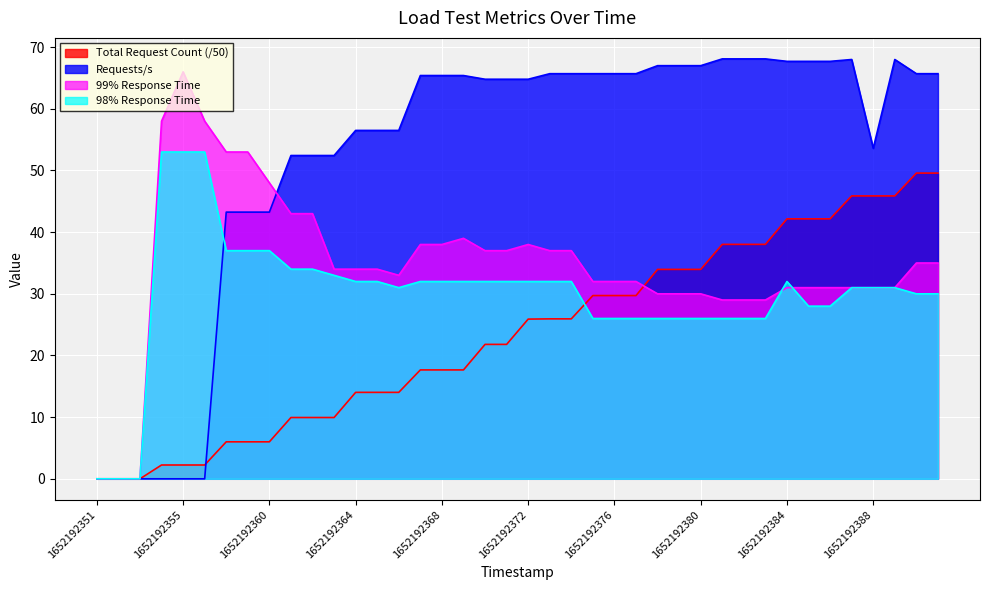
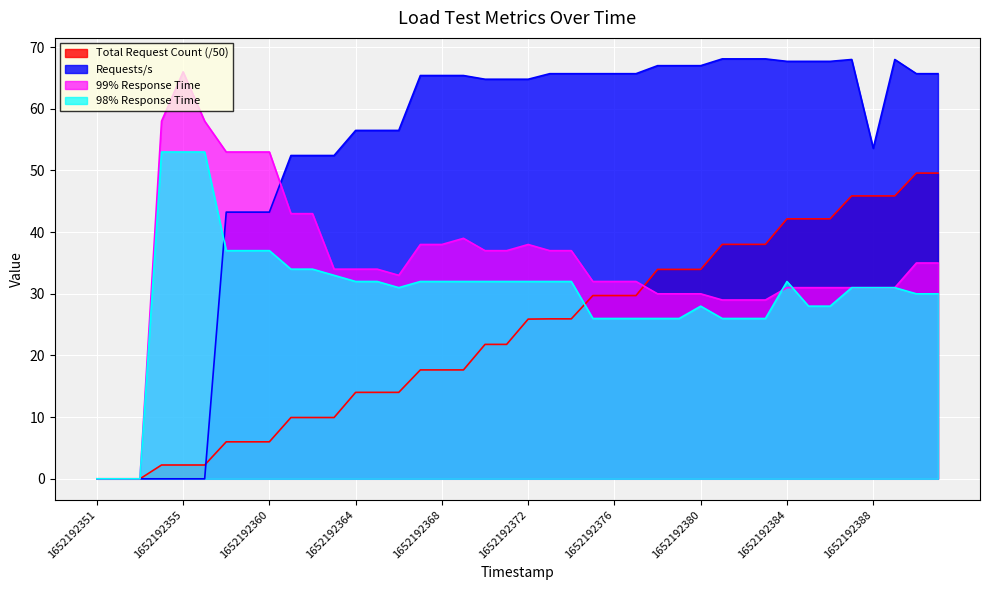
  {
    "Total Request Count (/50)": {
      "1652192355": 2,
      "1652192360": 6,
      "1652192364": 14,
      "1652192368": 18,
      "1652192372": 26,
      "1652192376": 30,
      "1652192380": 34,
      "1652192384": 42,
      "1652192388": 46
    },
    "Requests/s": {
      "1652192355": 0,
      "1652192360": 43,
      "1652192364": 57,
      "1652192368": 65,
      "1652192372": 65,
      "1652192376": 66,
      "1652192380": 67,
      "1652192384": 68,
      "1652192388": 54
    },
    "99% Response Time": {
-     "1652192360": 48,
+     "1652192360": 53,
      "1652192364": 34,
      "1652192368": 38,
      "1652192372": 38,
      "1652192376": 32,
      "1652192380": 30,
      "1652192384": 31
    },
    "98% Response Time": {
      "1652192355": 53,
      "1652192360": 37,
      "1652192364": 32,
      "1652192368": 32,
      "1652192372": 32,
      "1652192376": 26,
-     "1652192380": 26,
+     "1652192380": 28,
      "1652192384": 32
    }
  }
